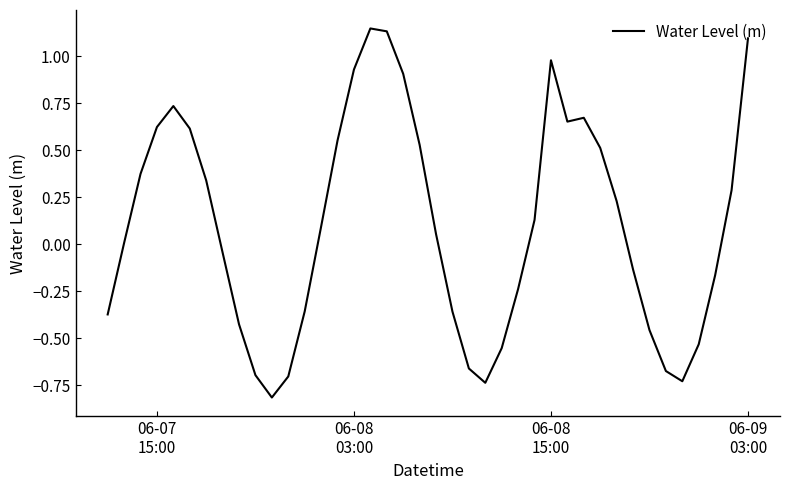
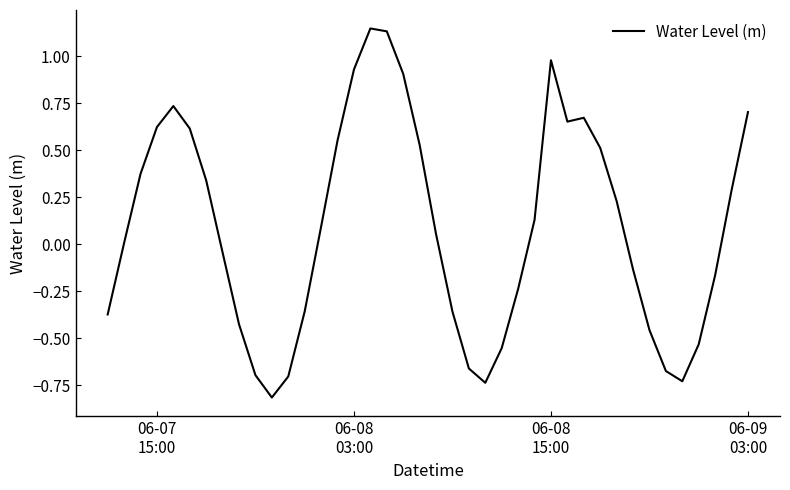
  {
    "06-07 15:00": 0.62,
    "06-08 03:00": 0.93,
    "06-08 15:00": 0.98,
-   "06-09 03:00": 1.10
+   "06-09 03:00": 0.70
  }
